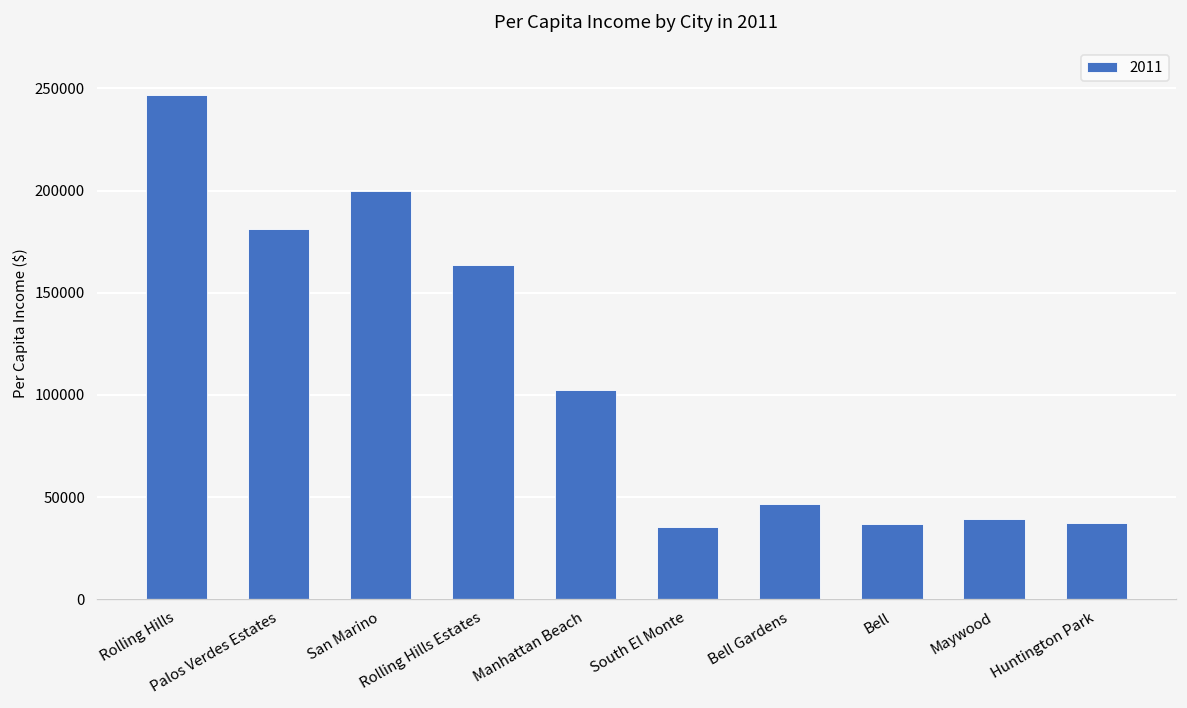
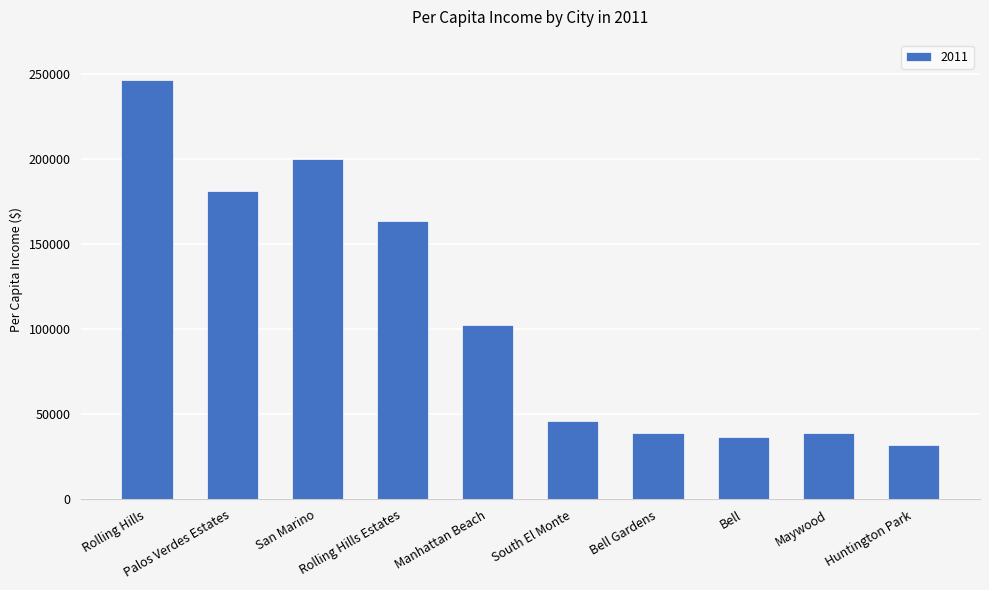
  {
    "Rolling Hills": 247000,
    "Palos Verdes Estates": 181000,
    "San Marino": 200000,
    "Rolling Hills Estates": 163000,
    "Manhattan Beach": 103000,
-   "South El Monte": 35000,
-   "Bell Gardens": 47000,
+   "South El Monte": 46000,
+   "Bell Gardens": 39000,
    "Bell": 37000,
    "Maywood": 39000,
-   "Huntington Park": 38000
+   "Huntington Park": 32000
  }
